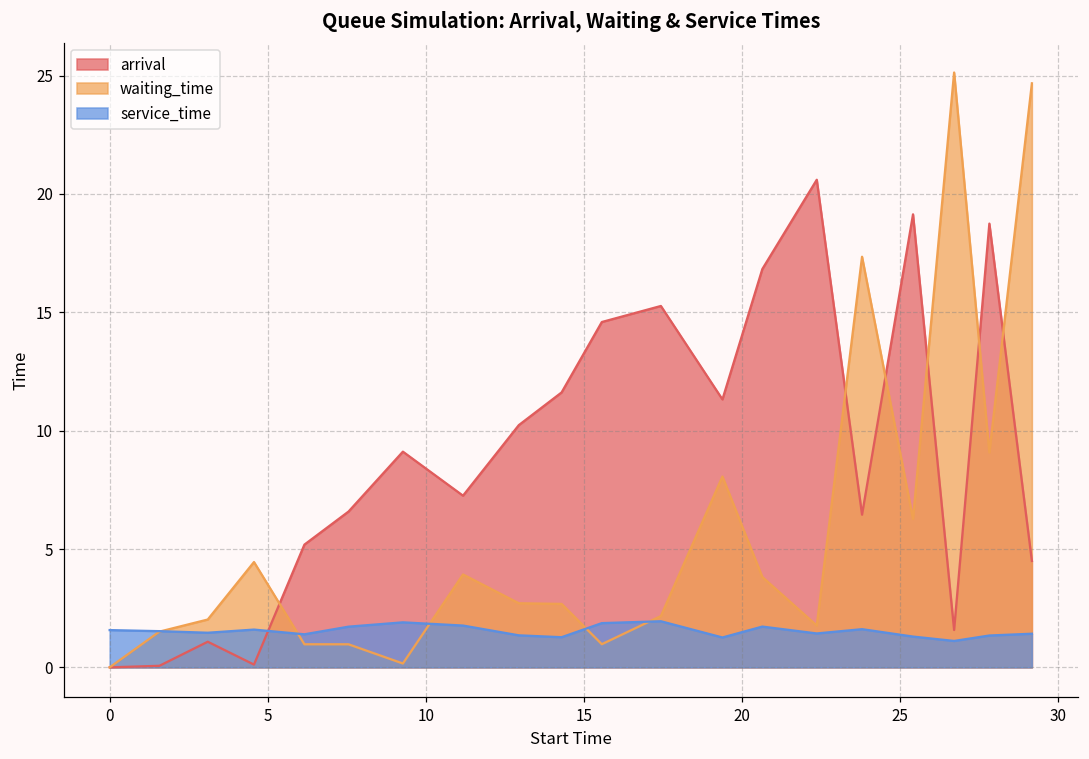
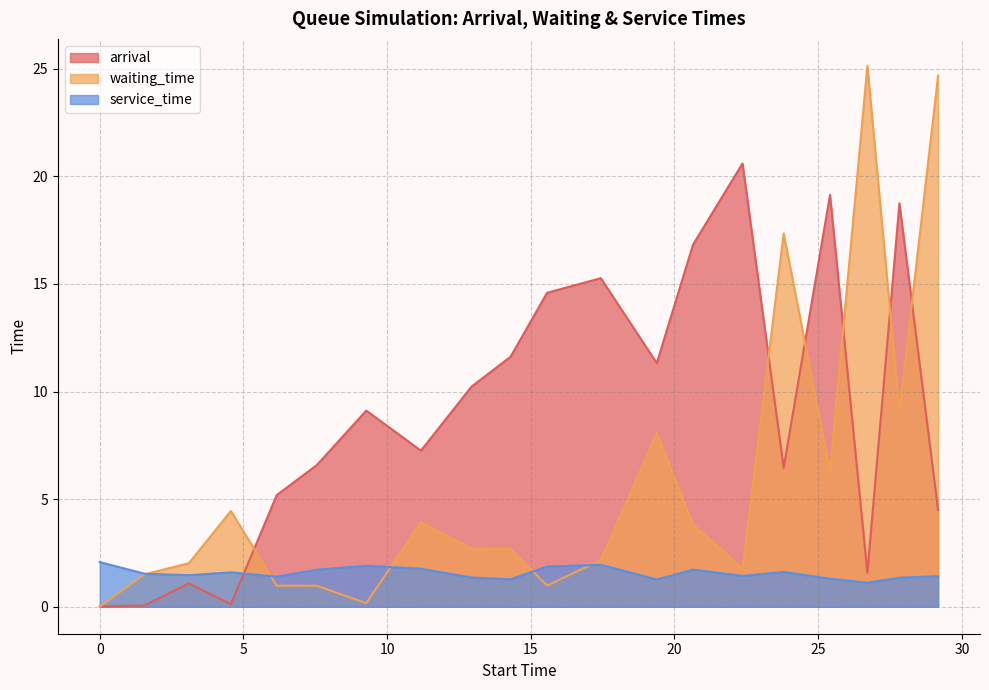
  {
    "service_time": {
-     "0": 1.6
+     "0": 2.1
    }
  }
